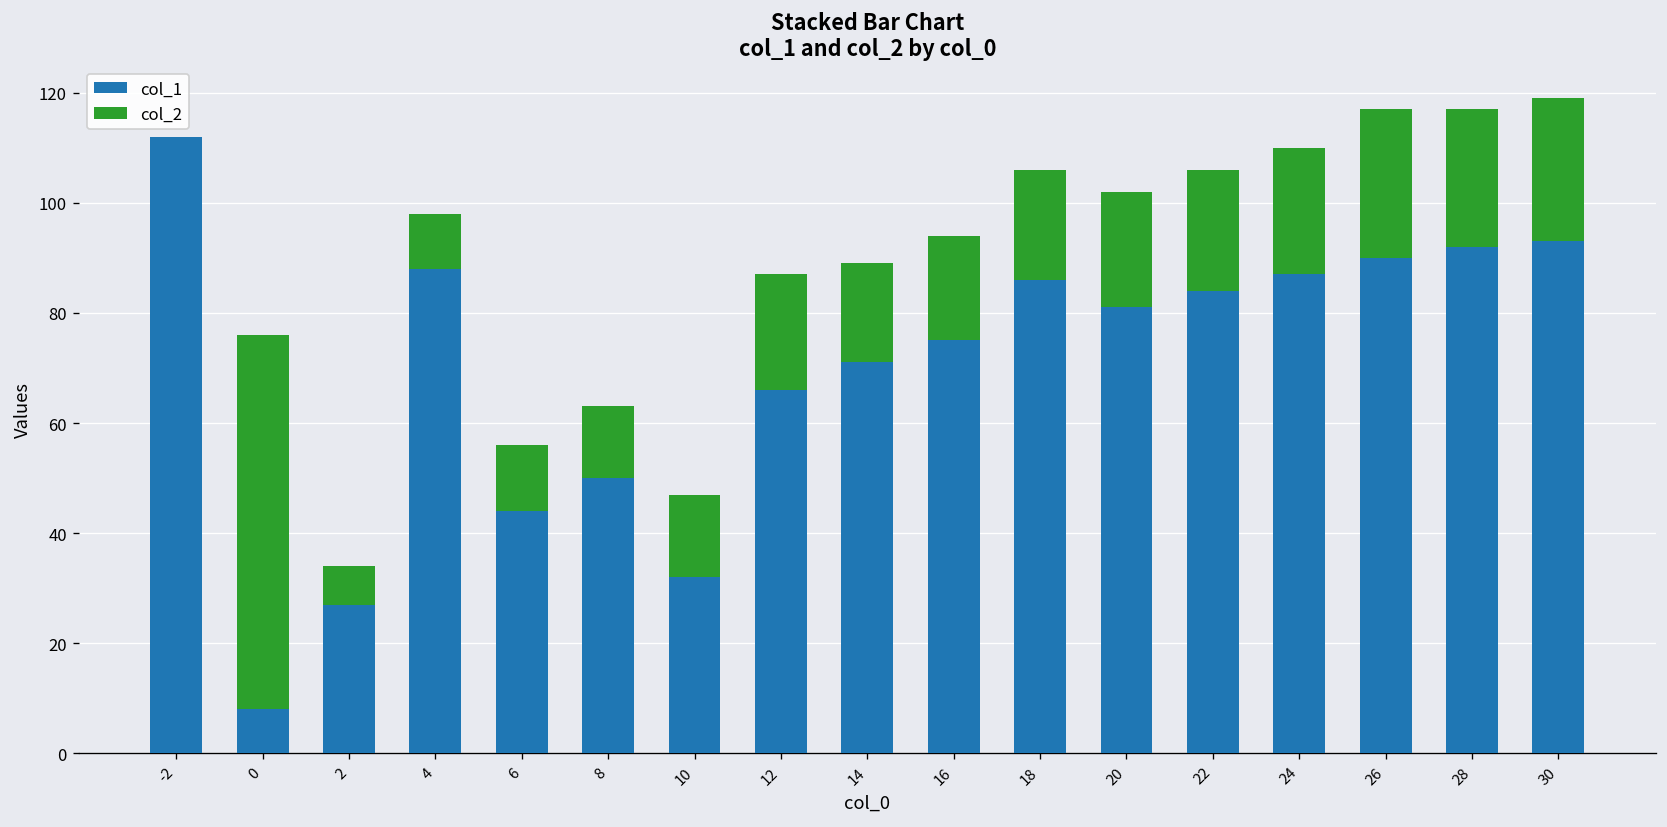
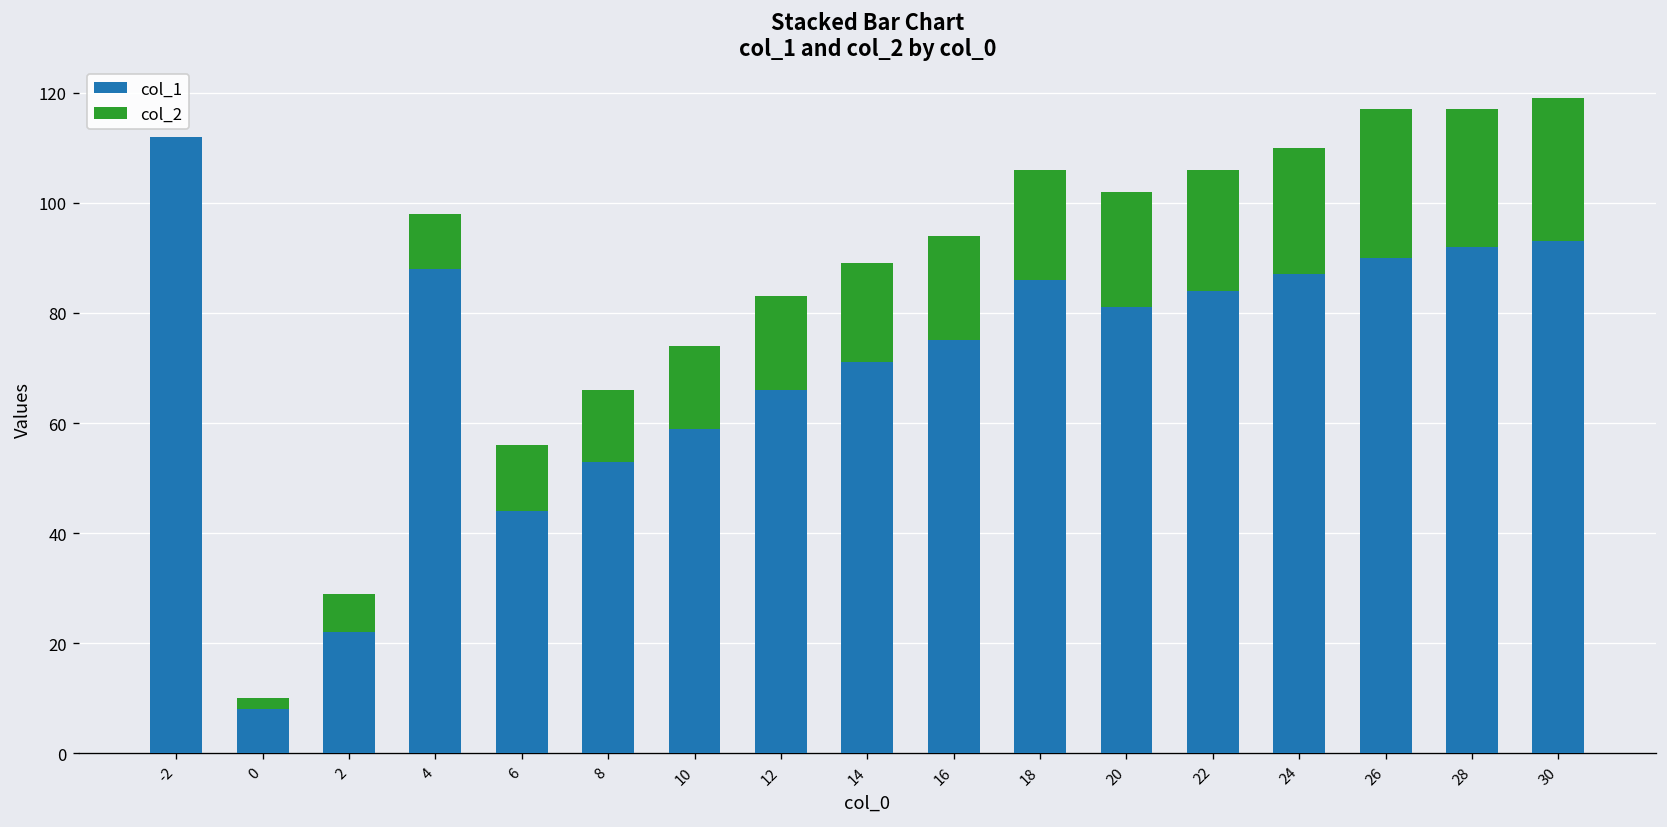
  {
    "col_1": {
      "-2": 112,
      "0": 8,
-     "2": 27,
+     "2": 22,
      "4": 88,
      "6": 44,
-     "8": 50,
-     "10": 32,
+     "8": 53,
+     "10": 59,
      "12": 66,
      "14": 71,
      "16": 75,
      "18": 86,
      "20": 81,
      "22": 84,
      "24": 87,
      "26": 90,
      "28": 92,
      "30": 93
    },
    "col_2": {
      "-2": 0,
-     "0": 68,
+     "0": 2,
      "2": 7,
      "4": 10,
      "6": 12,
      "8": 13,
      "10": 15,
-     "12": 21,
+     "12": 17,
      "14": 18,
      "16": 19,
      "18": 20,
      "20": 21,
      "22": 22,
      "24": 23,
      "26": 27,
      "28": 25,
      "30": 26
    }
  }
